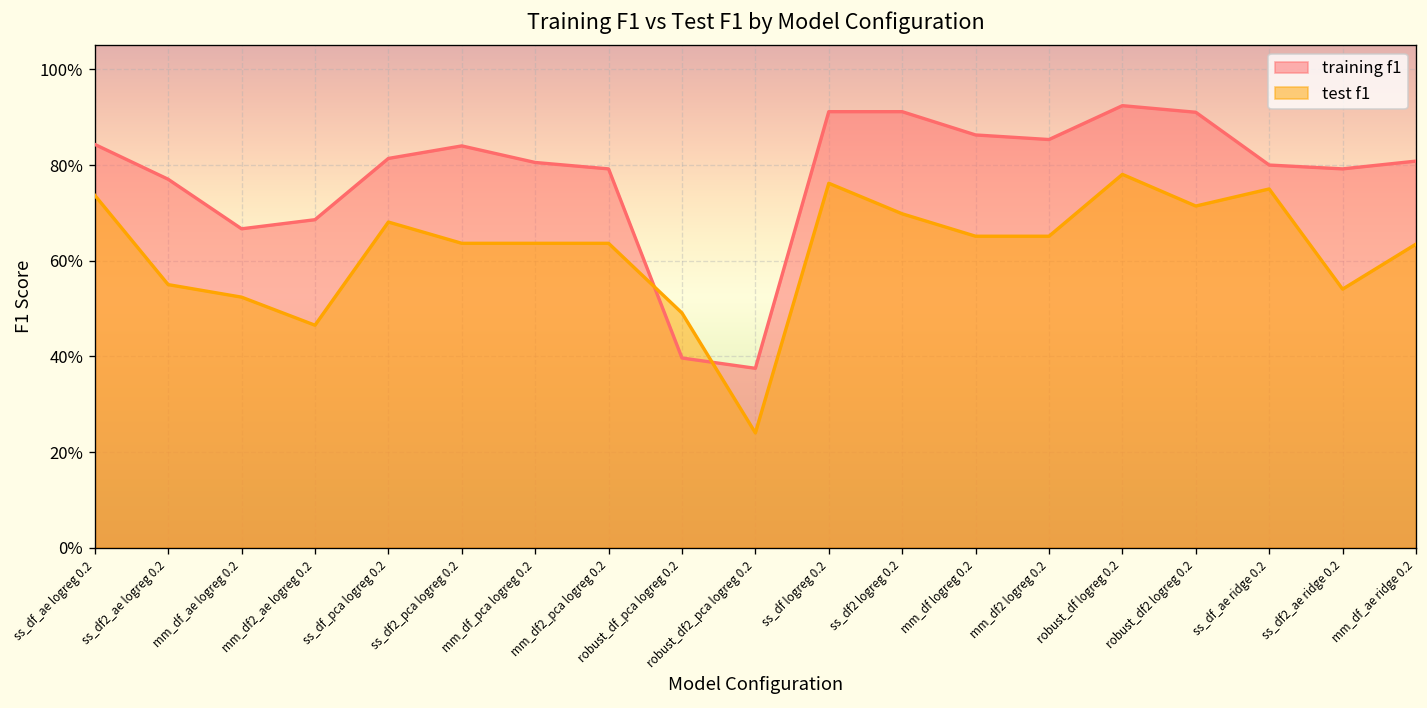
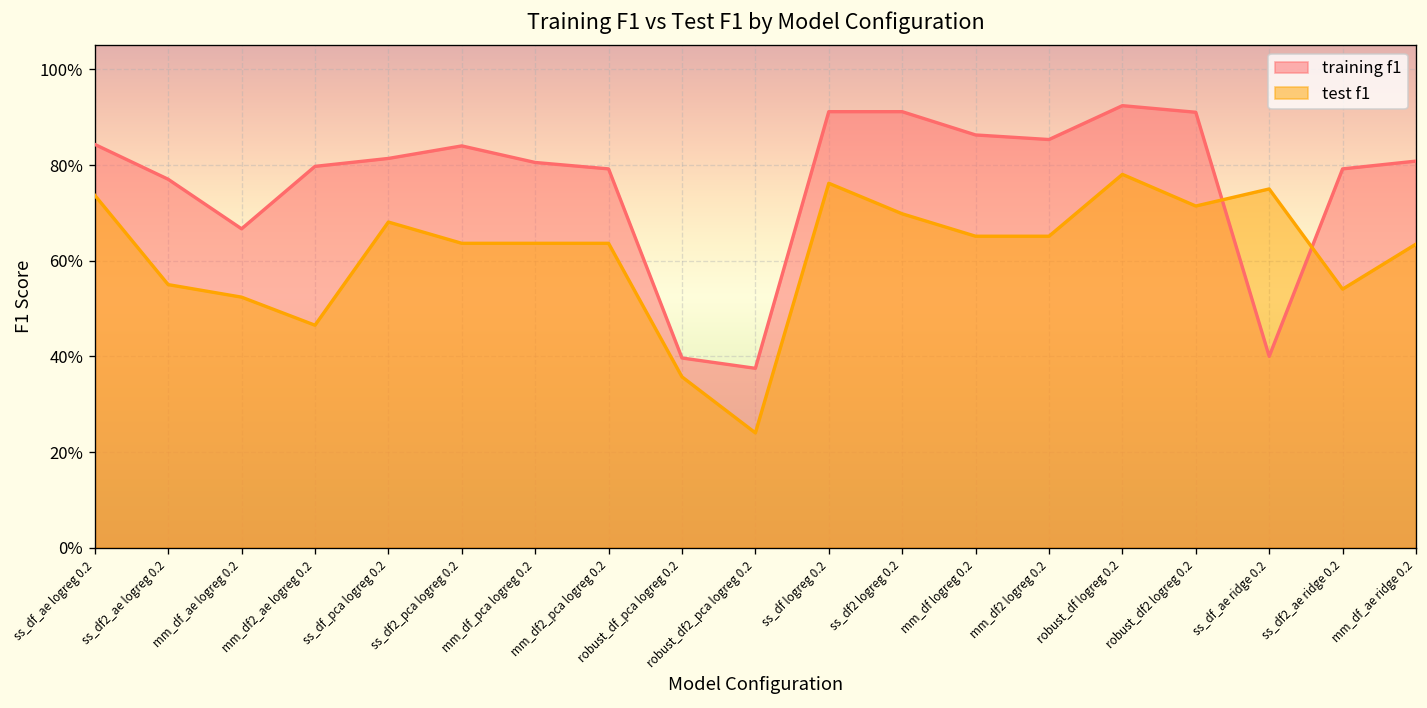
  {
    "training f1": {
      "ss_df_ae logreg 0.2": "84%",
      "ss_df2_ae logreg 0.2": "77%",
      "mm_df_ae logreg 0.2": "67%",
-     "mm_df2_ae logreg 0.2": "69%",
+     "mm_df2_ae logreg 0.2": "80%",
      "ss_df_pca logreg 0.2": "81%",
      "ss_df2_pca logreg 0.2": "84%",
      "mm_df_pca logreg 0.2": "81%",
      "mm_df2_pca logreg 0.2": "79%",
      "robust_df_pca logreg 0.2": "40%",
      "robust_df2_pca logreg 0.2": "38%",
      "ss_df logreg 0.2": "91%",
      "ss_df2 logreg 0.2": "91%",
      "mm_df logreg 0.2": "86%",
      "mm_df2 logreg 0.2": "85%",
      "robust_df logreg 0.2": "92%",
      "robust_df2 logreg 0.2": "91%",
-     "ss_df_ae ridge 0.2": "80%",
+     "ss_df_ae ridge 0.2": "40%",
      "ss_df2_ae ridge 0.2": "79%",
      "mm_df_ae ridge 0.2": "81%"
    },
    "test f1": {
      "ss_df_ae logreg 0.2": "74%",
      "ss_df2_ae logreg 0.2": "55%",
      "mm_df_ae logreg 0.2": "52%",
      "mm_df2_ae logreg 0.2": "47%",
      "ss_df_pca logreg 0.2": "68%",
      "ss_df2_pca logreg 0.2": "64%",
      "mm_df_pca logreg 0.2": "64%",
      "mm_df2_pca logreg 0.2": "64%",
-     "robust_df_pca logreg 0.2": "49%",
+     "robust_df_pca logreg 0.2": "36%",
      "robust_df2_pca logreg 0.2": "24%",
      "ss_df logreg 0.2": "76%",
      "ss_df2 logreg 0.2": "70%",
      "mm_df logreg 0.2": "65%",
      "mm_df2 logreg 0.2": "65%",
      "robust_df logreg 0.2": "78%",
      "robust_df2 logreg 0.2": "71%",
      "ss_df_ae ridge 0.2": "75%",
      "ss_df2_ae ridge 0.2": "54%",
      "mm_df_ae ridge 0.2": "63%"
    }
  }
